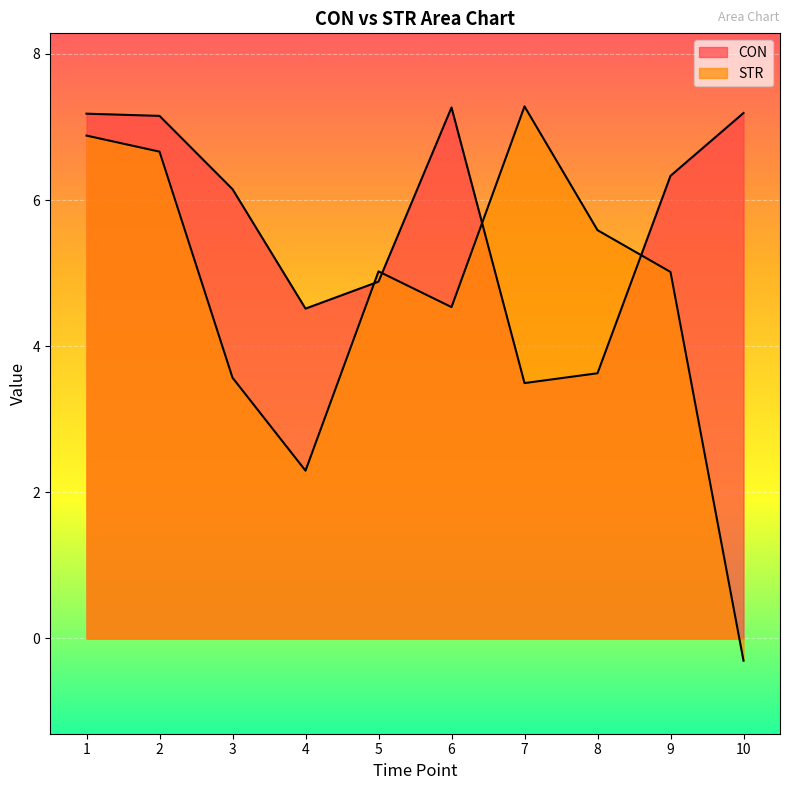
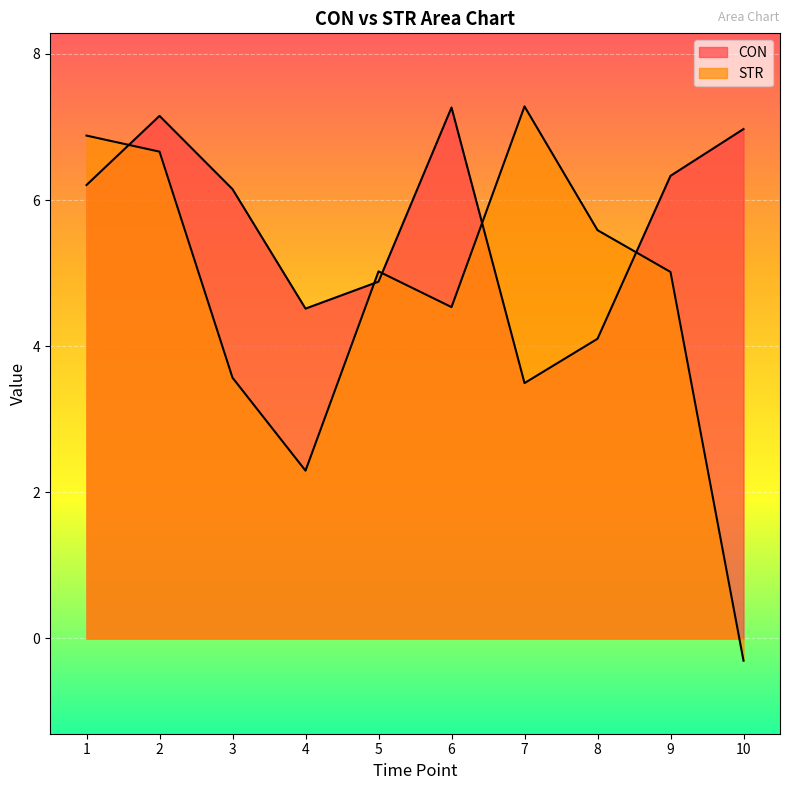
  {
    "CON": {
-     "1": 7.2,
+     "1": 6.2,
      "2": 7.2,
      "3": 6.1,
      "4": 4.5,
      "5": 4.9,
      "6": 7.3,
      "7": 3.5,
-     "8": 3.6,
+     "8": 4.1,
      "9": 6.3,
-     "10": 7.2
+     "10": 7.0
    }
  }
